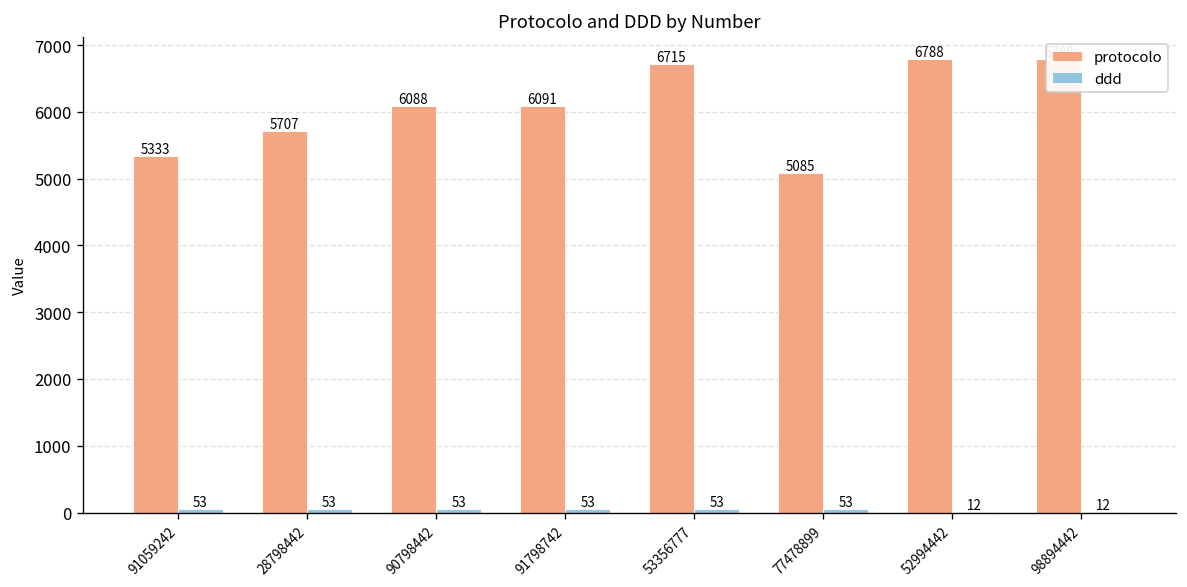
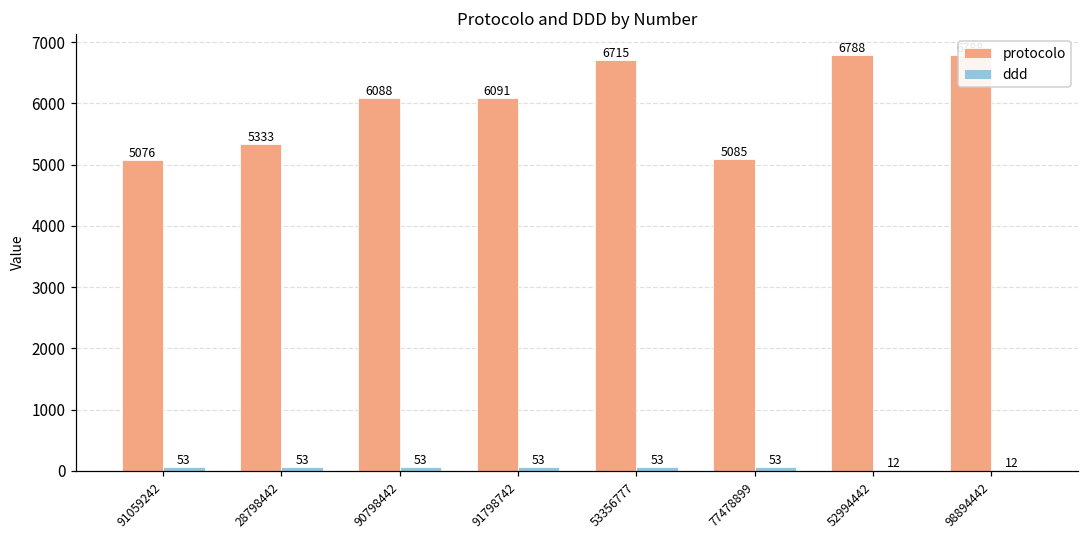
  {
    "protocolo": {
-     "91059242": 5333,
-     "28798442": 5707,
+     "91059242": 5076,
+     "28798442": 5333,
      "90798442": 6088,
      "91798742": 6091,
      "53356777": 6715,
      "77478899": 5085,
      "52994442": 6788
    },
    "ddd": {
      "91059242": 53,
      "28798442": 53,
      "90798442": 53,
      "91798742": 53,
      "53356777": 53,
      "77478899": 53,
      "52994442": 12,
      "98894442": 12
    }
  }
